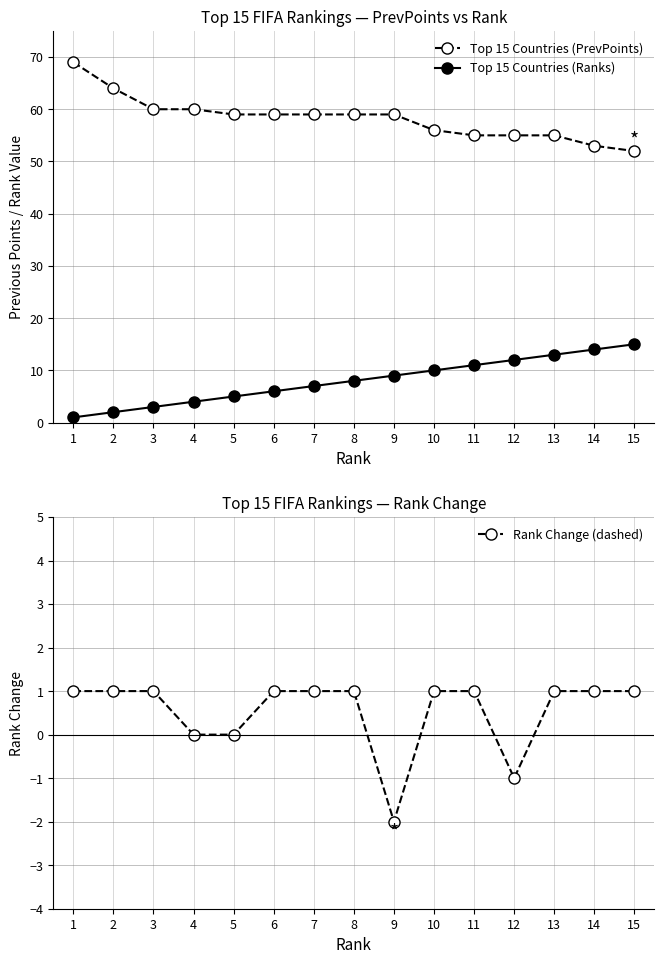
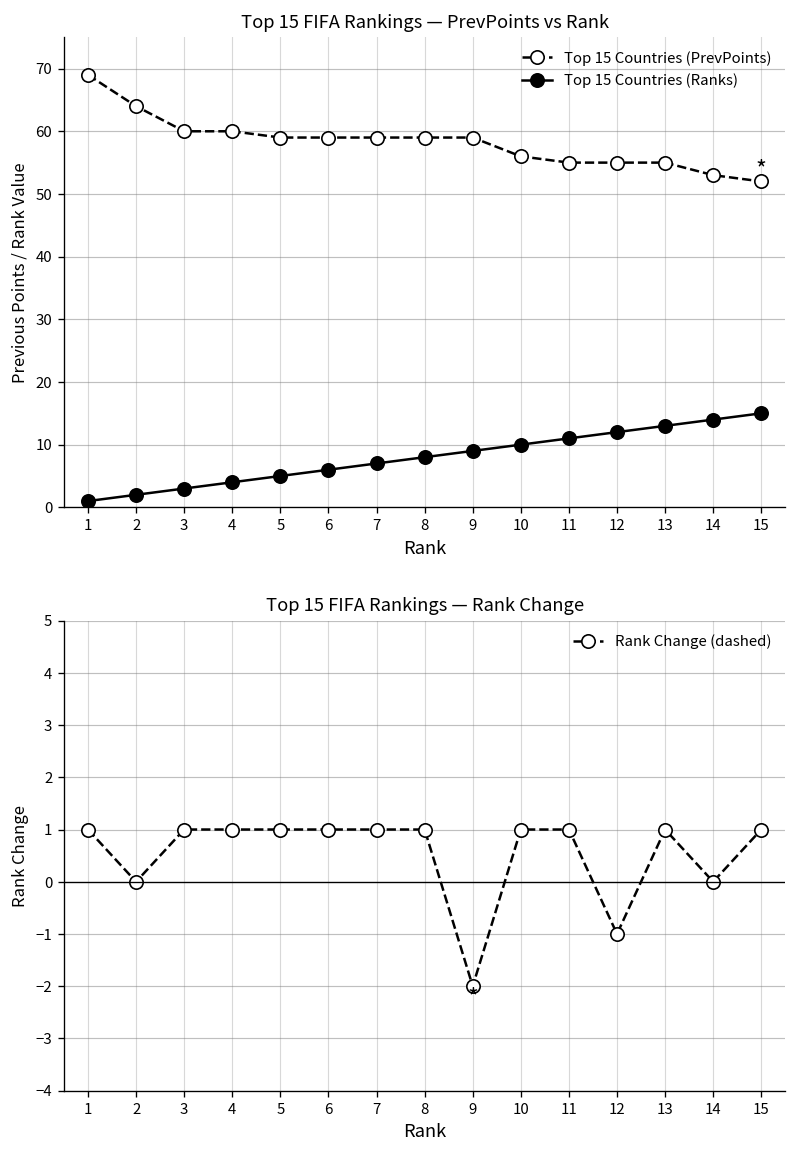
  {
    "Top 15 FIFA Rankings — Rank Change": {
      "1": 1,
-     "2": 1,
+     "2": 0,
      "3": 1,
-     "4": 0,
-     "5": 0,
+     "4": 1,
+     "5": 1,
      "6": 1,
      "7": 1,
      "8": 1,
      "9": -2,
      "10": 1,
      "11": 1,
      "12": -1,
      "13": 1,
-     "14": 1,
+     "14": 0,
      "15": 1
    }
  }
